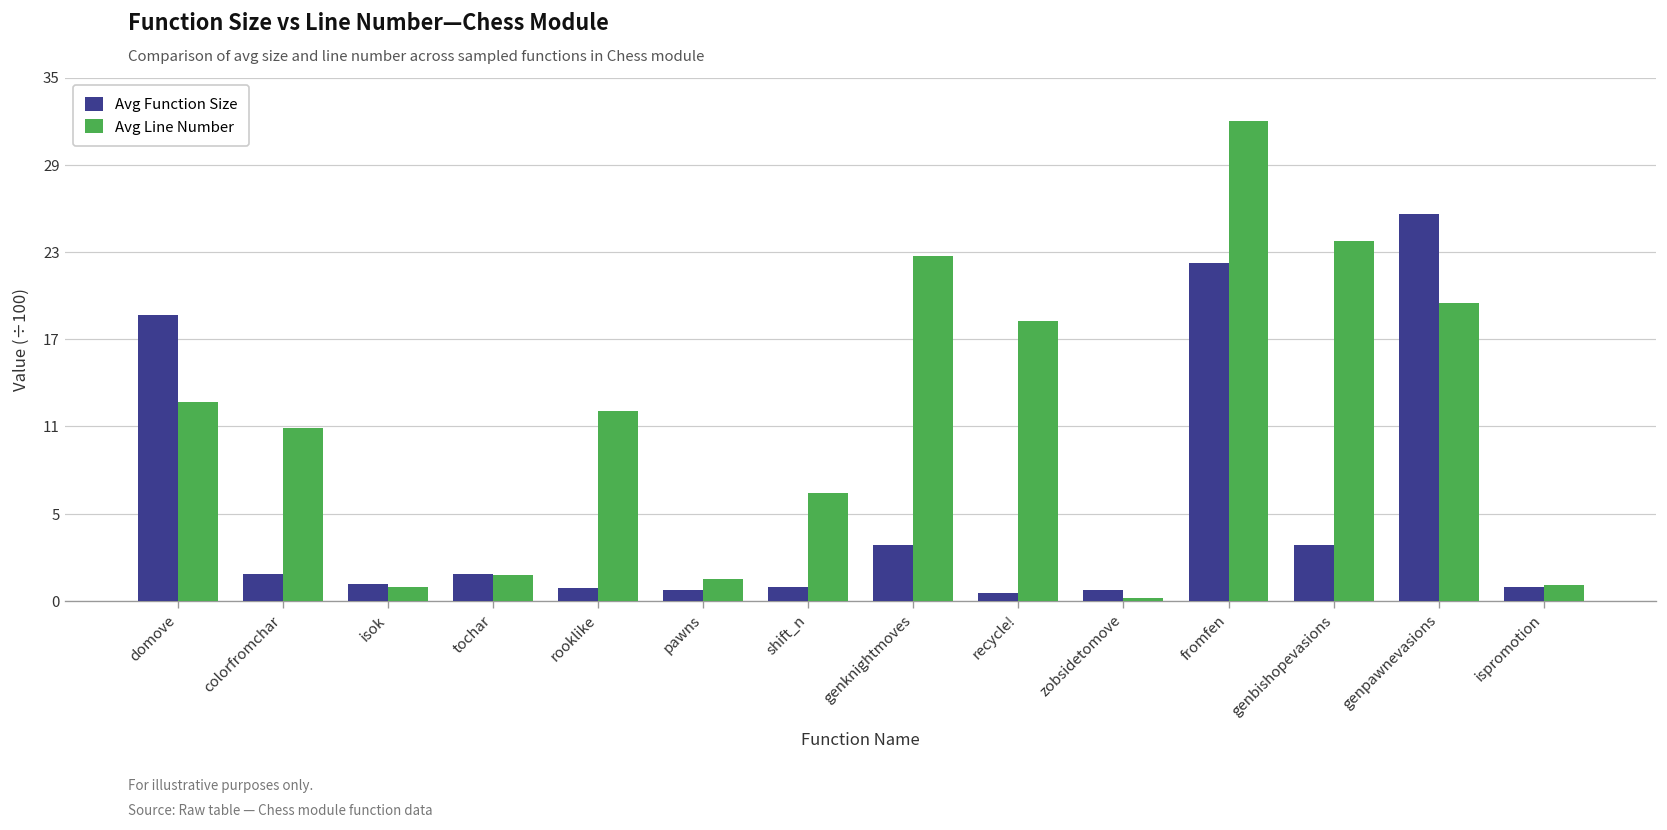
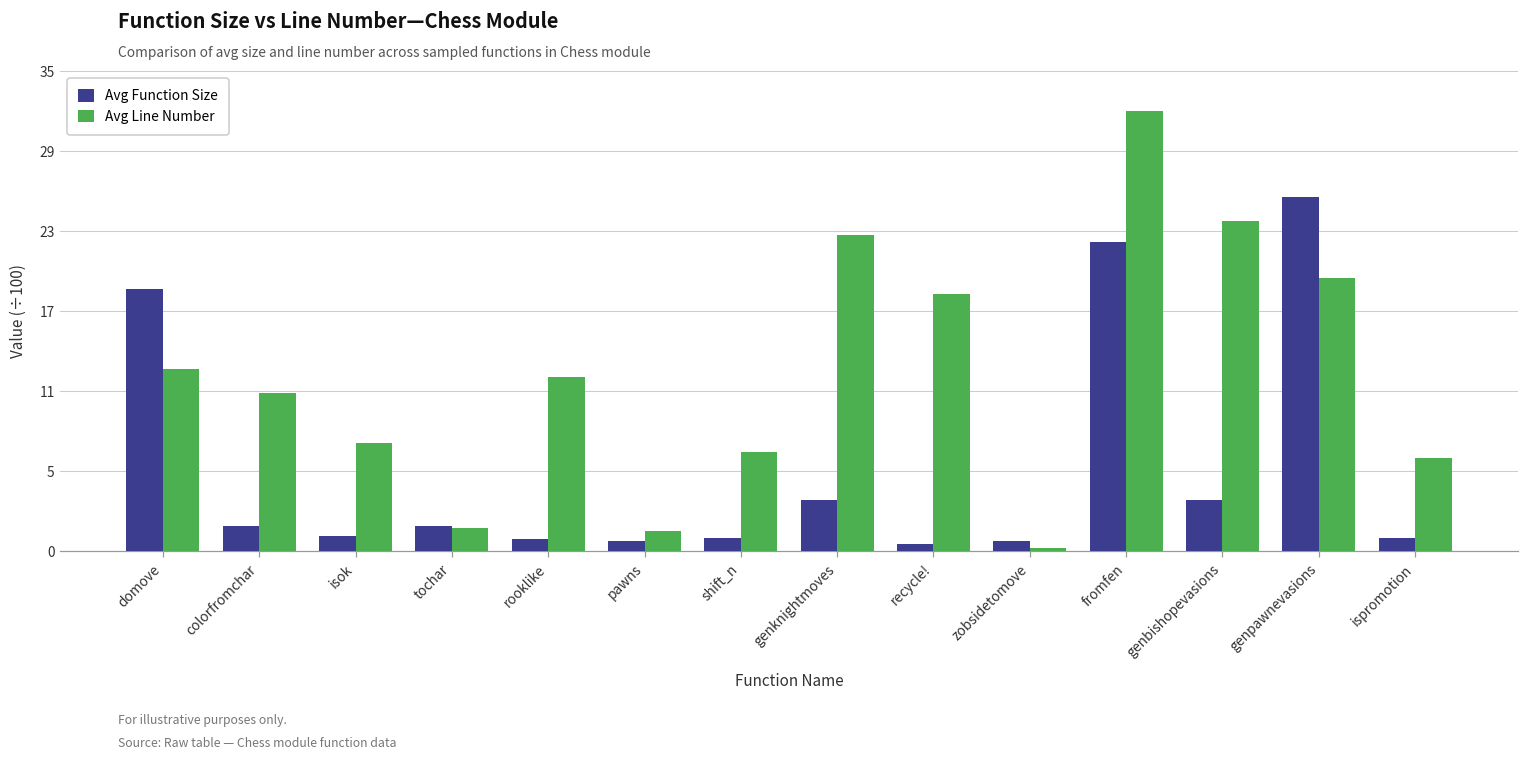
  {
    "Avg Function Size": {
      "domove": 19.1,
      "colorfromchar": 1.8,
      "isok": 1.1,
      "tochar": 1.8,
      "rooklike": 0.9,
      "pawns": 0.7,
      "shift_n": 1.0,
      "genknightmoves": 3.7,
      "recycle!": 0.5,
      "zobsidetomove": 0.7,
      "fromfen": 22.6,
      "genbishopevasions": 3.8,
      "genpawnevasions": 25.9,
      "ispromotion": 0.9
    },
    "Avg Line Number": {
      "domove": 13.3,
      "colorfromchar": 11.6,
-     "isok": 0.9,
+     "isok": 7.9,
      "tochar": 1.7,
      "rooklike": 12.7,
      "pawns": 1.4,
      "shift_n": 7.2,
      "genknightmoves": 23.1,
      "recycle!": 18.7,
      "fromfen": 32.1,
      "genbishopevasions": 24.1,
      "genpawnevasions": 19.9,
-     "ispromotion": 1.1
+     "ispromotion": 6.8
    }
  }
